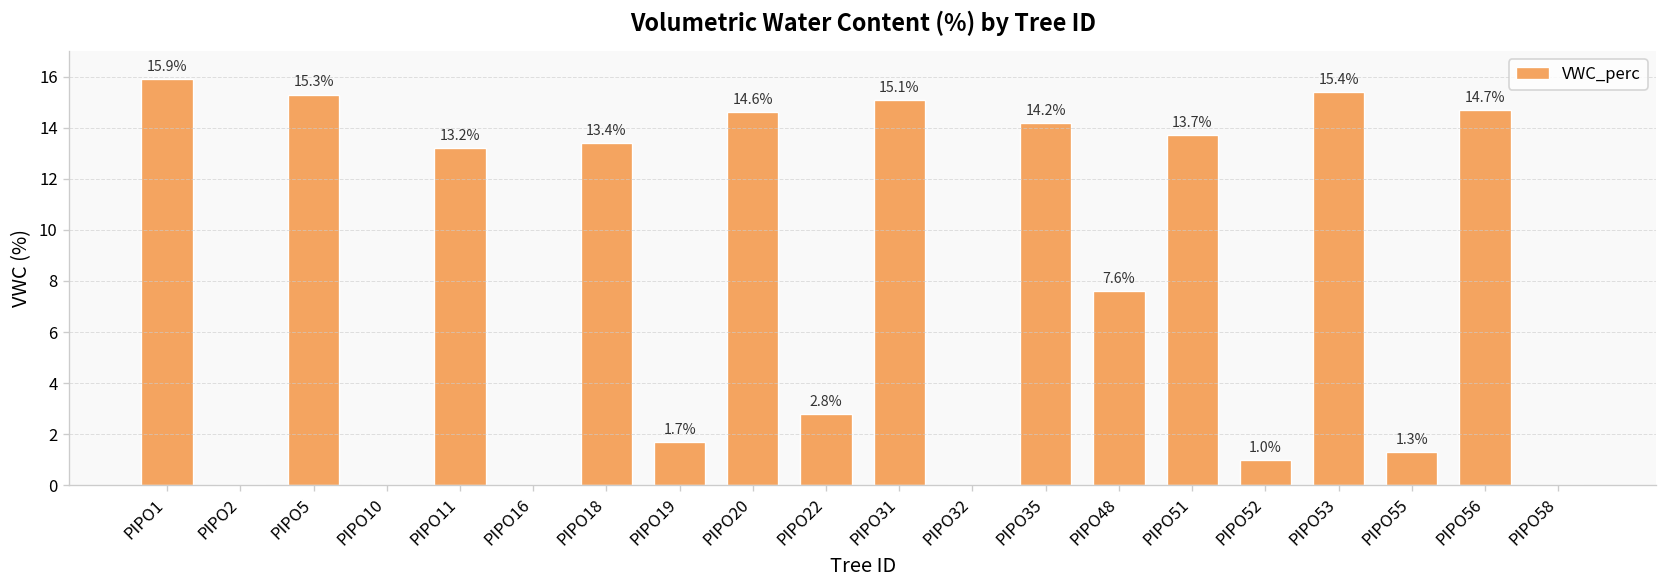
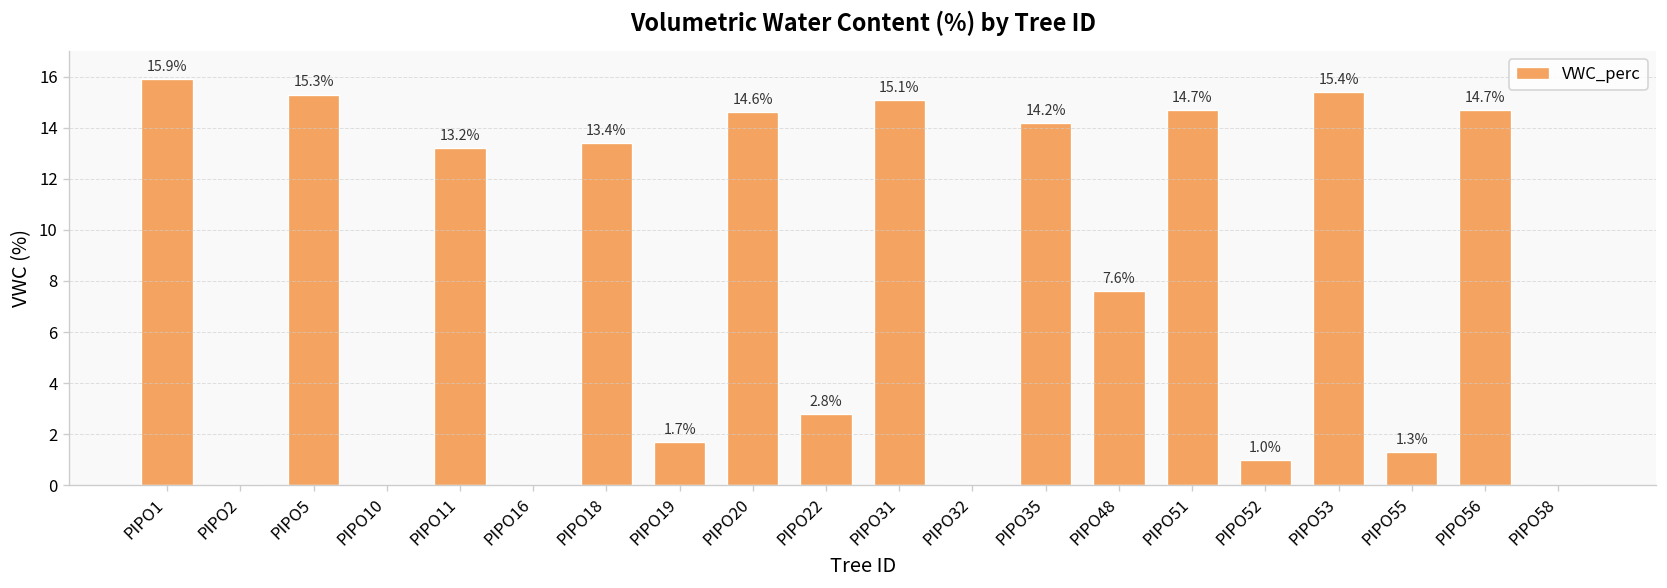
  {
    "PIPO1": "15.9%",
    "PIPO5": "15.3%",
    "PIPO11": "13.2%",
    "PIPO18": "13.4%",
    "PIPO19": "1.7%",
    "PIPO20": "14.6%",
    "PIPO22": "2.8%",
    "PIPO31": "15.1%",
    "PIPO35": "14.2%",
    "PIPO48": "7.6%",
-   "PIPO51": "13.7%",
+   "PIPO51": "14.7%",
    "PIPO52": "1.0%",
    "PIPO53": "15.4%",
    "PIPO55": "1.3%",
    "PIPO56": "14.7%"
  }
